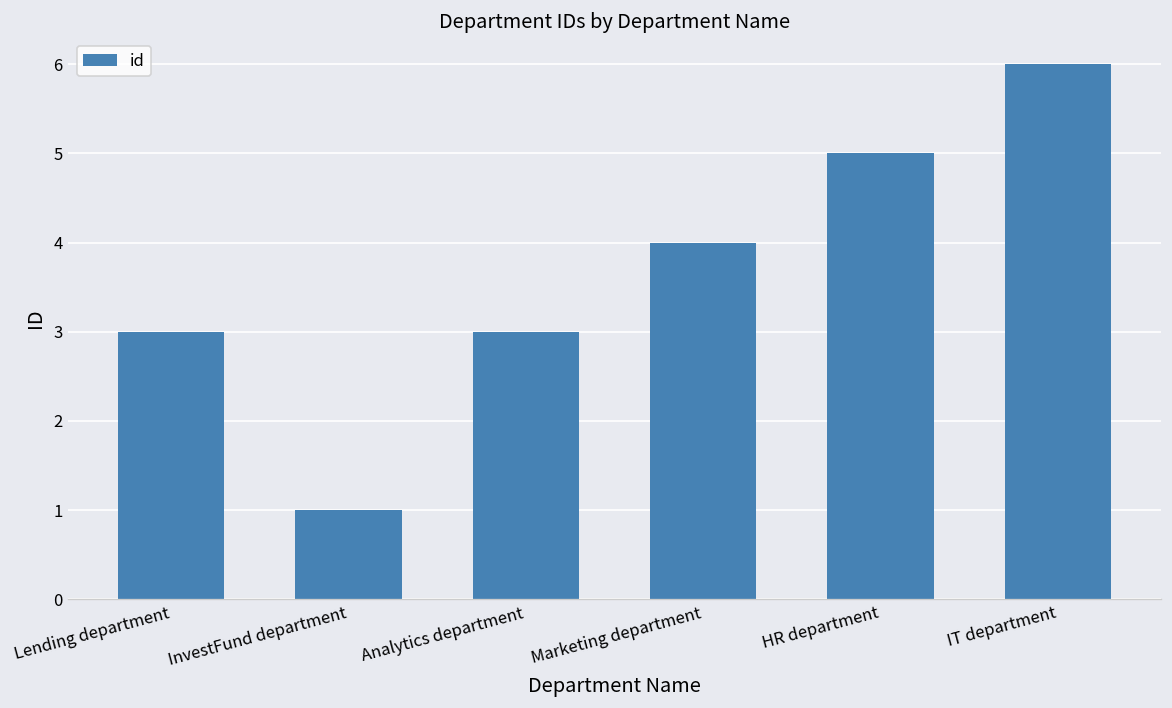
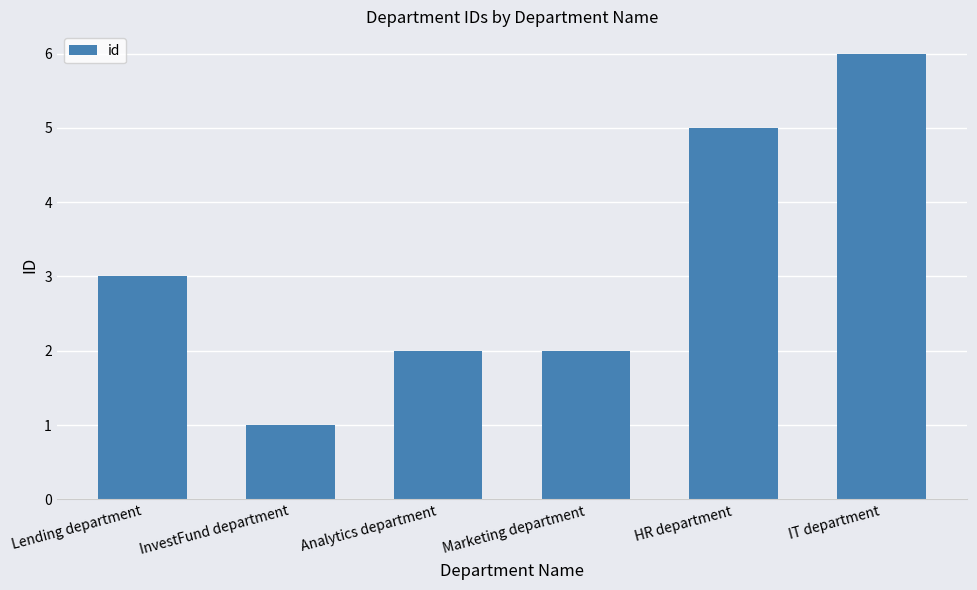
  {
    "Lending department": 3,
    "InvestFund department": 1,
-   "Analytics department": 3,
-   "Marketing department": 4,
+   "Analytics department": 2,
+   "Marketing department": 2,
    "HR department": 5,
    "IT department": 6
  }
